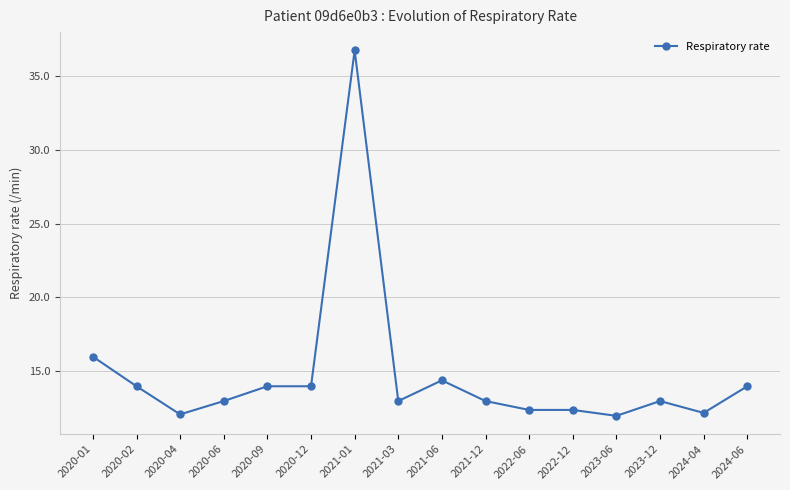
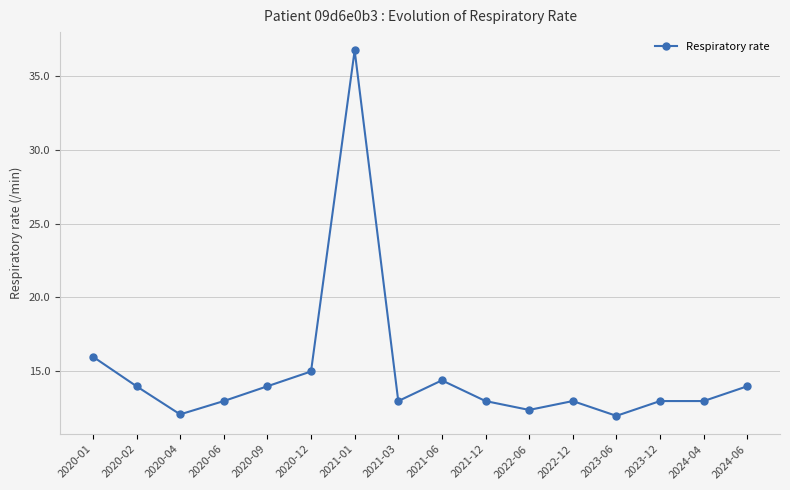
  {
    "2020-01": 16.0,
    "2020-02": 14.0,
    "2020-04": 12.1,
    "2020-06": 13.0,
    "2020-09": 14.0,
-   "2020-12": 14,
+   "2020-12": 15,
    "2021-01": 36.7,
    "2021-03": 13.0,
    "2021-06": 14.4,
    "2021-12": 13.0,
    "2022-06": 12.4,
-   "2022-12": 12.4,
+   "2022-12": 13.0,
    "2023-06": 12.0,
    "2023-12": 13.0,
-   "2024-04": 12.2,
+   "2024-04": 13.0,
    "2024-06": 14.0
  }
